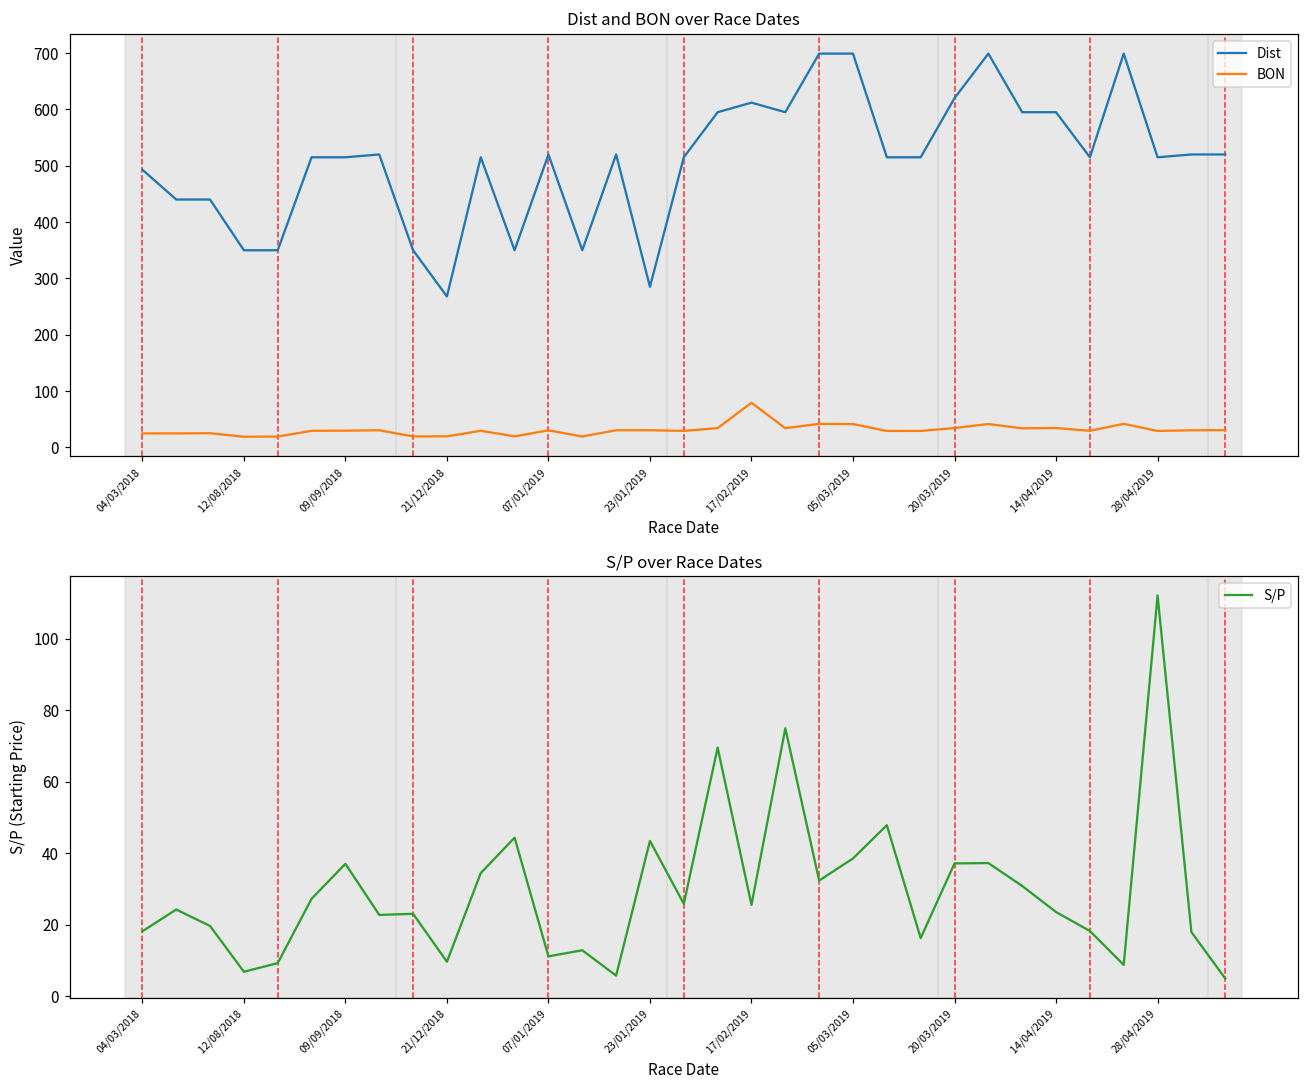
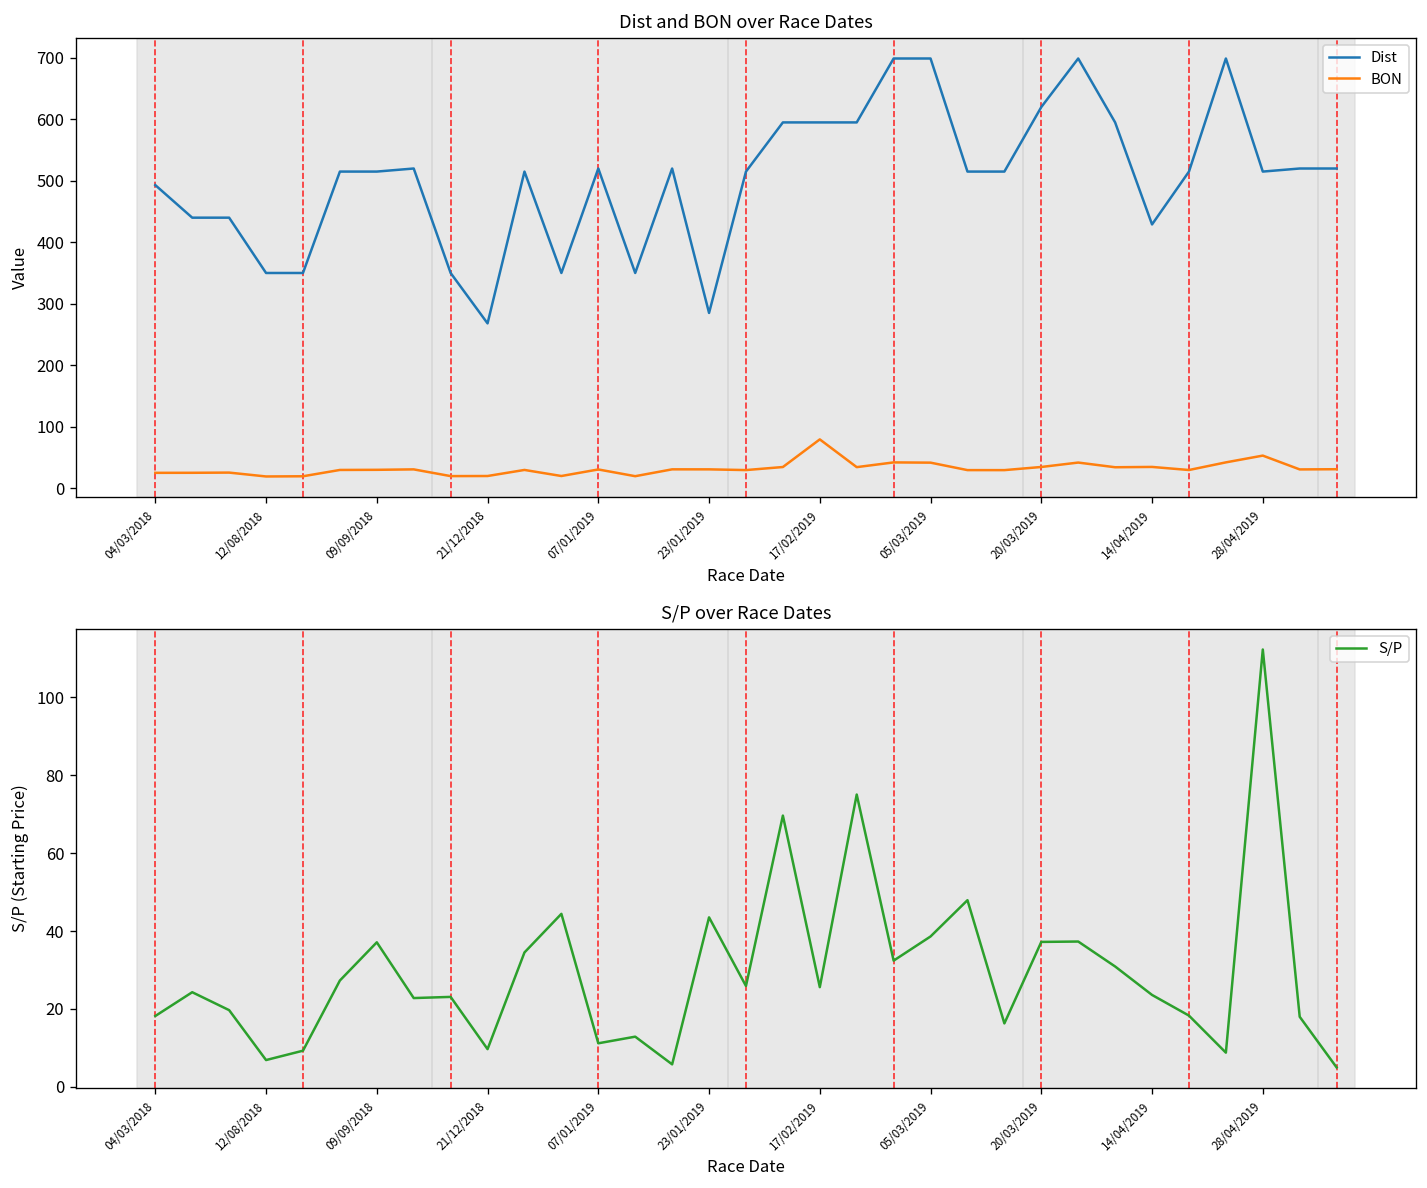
  {
    "Dist and BON over Race Dates": {
      "Dist": {
        "04/03/2018": 490,
        "12/08/2018": 350,
        "09/09/2018": 520,
        "21/12/2018": 270,
        "07/01/2019": 520,
        "23/01/2019": 290,
-       "17/02/2019": 610,
+       "17/02/2019": 600,
        "05/03/2019": 700,
        "20/03/2019": 620,
-       "14/04/2019": 600,
+       "14/04/2019": 430,
        "28/04/2019": 520
      },
      "BON": {
        "04/03/2018": 20,
        "12/08/2018": 20,
        "09/09/2018": 30,
        "21/12/2018": 20,
        "07/01/2019": 30,
        "23/01/2019": 30,
        "17/02/2019": 80,
        "05/03/2019": 40,
        "20/03/2019": 30,
        "14/04/2019": 30,
-       "28/04/2019": 30
+       "28/04/2019": 50
      }
    },
    "S/P over Race Dates": {
      "04/03/2018": 18,
      "12/08/2018": 7,
      "09/09/2018": 37,
      "21/12/2018": 10,
      "07/01/2019": 11,
      "23/01/2019": 44,
      "17/02/2019": 26,
      "05/03/2019": 39,
      "20/03/2019": 37,
      "14/04/2019": 24,
      "28/04/2019": 112
    }
  }
